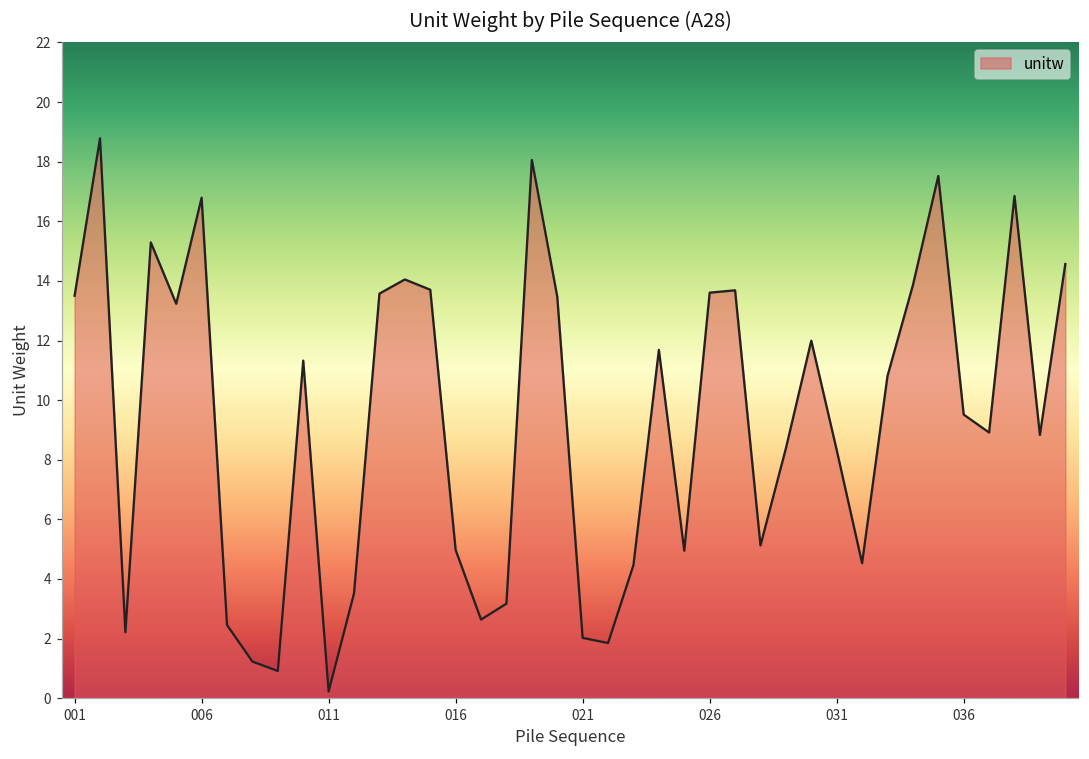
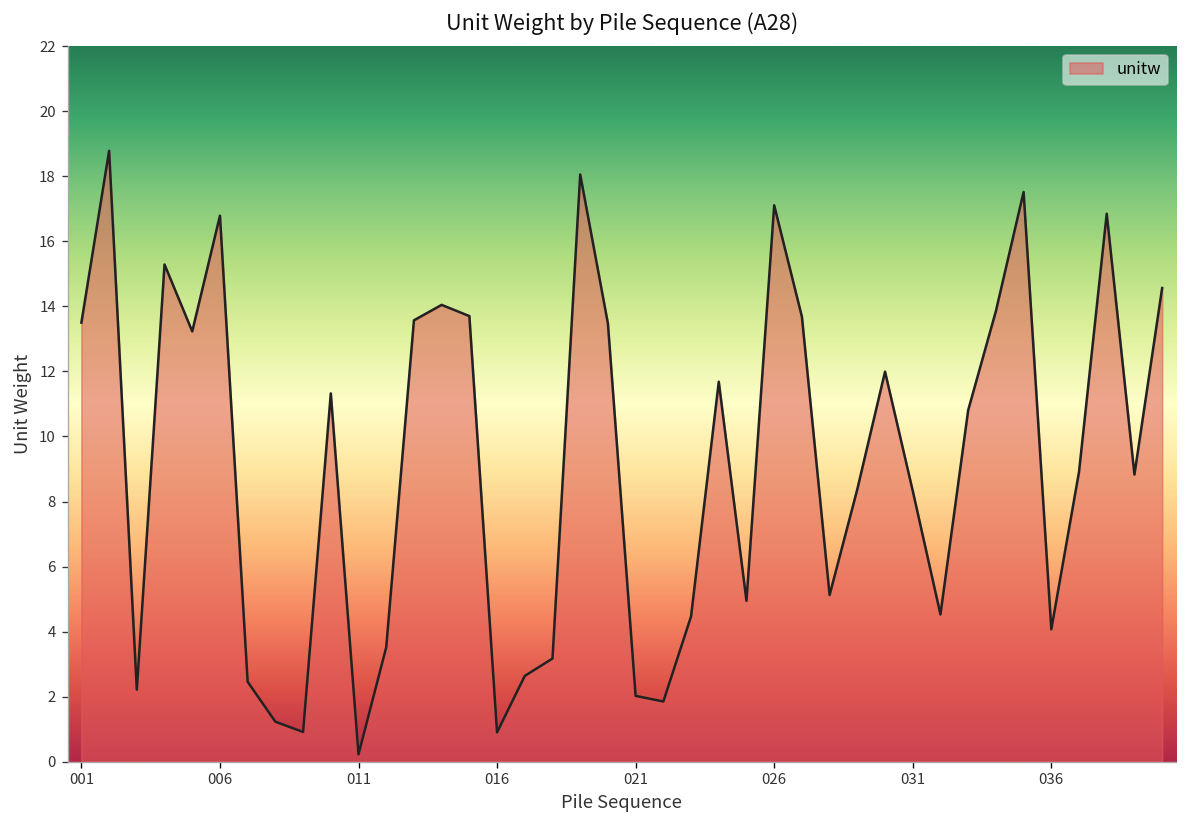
  {
    "001": 13.5,
    "006": 16.8,
    "011": 0.2,
-   "016": 5.0,
+   "016": 0.9,
    "021": 2.0,
-   "026": 13.6,
+   "026": 17.1,
    "031": 8.3,
-   "036": 9.5
+   "036": 4.1
  }
